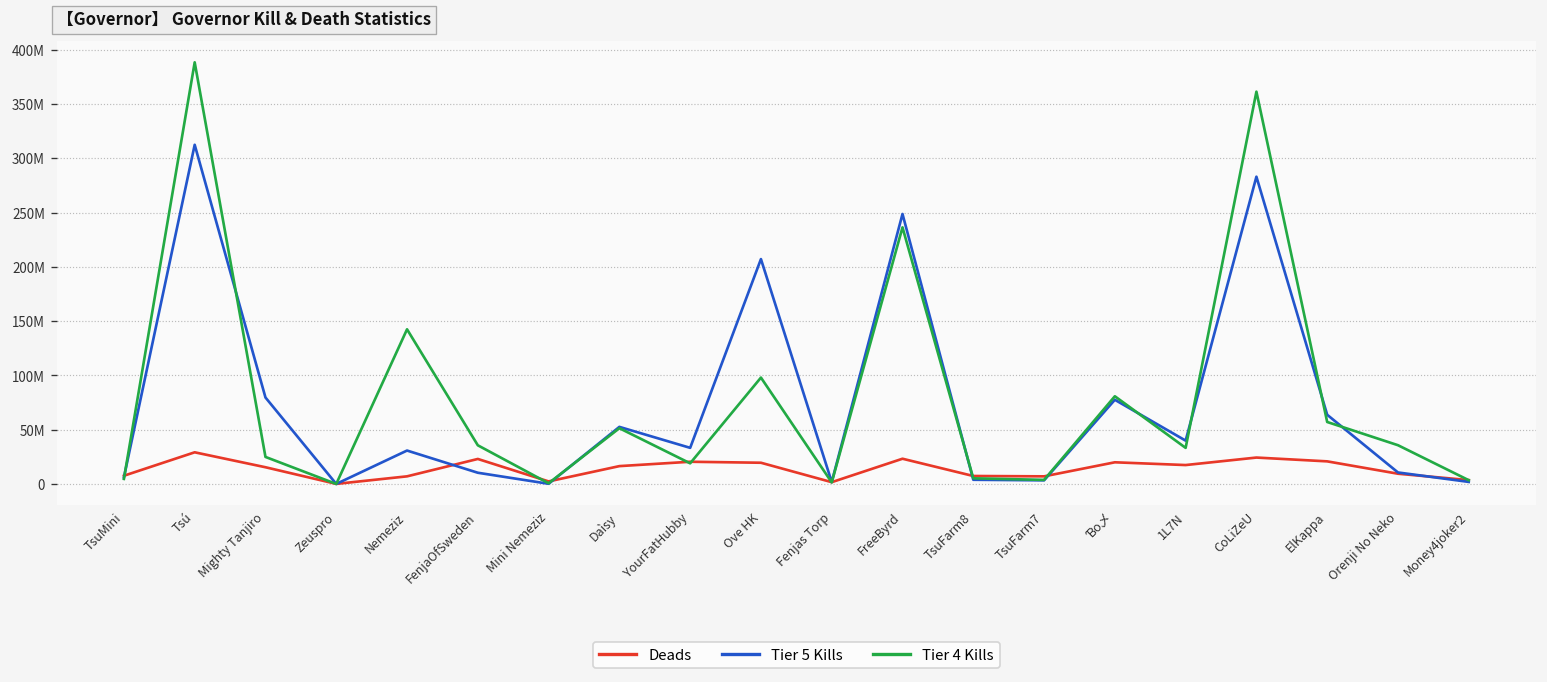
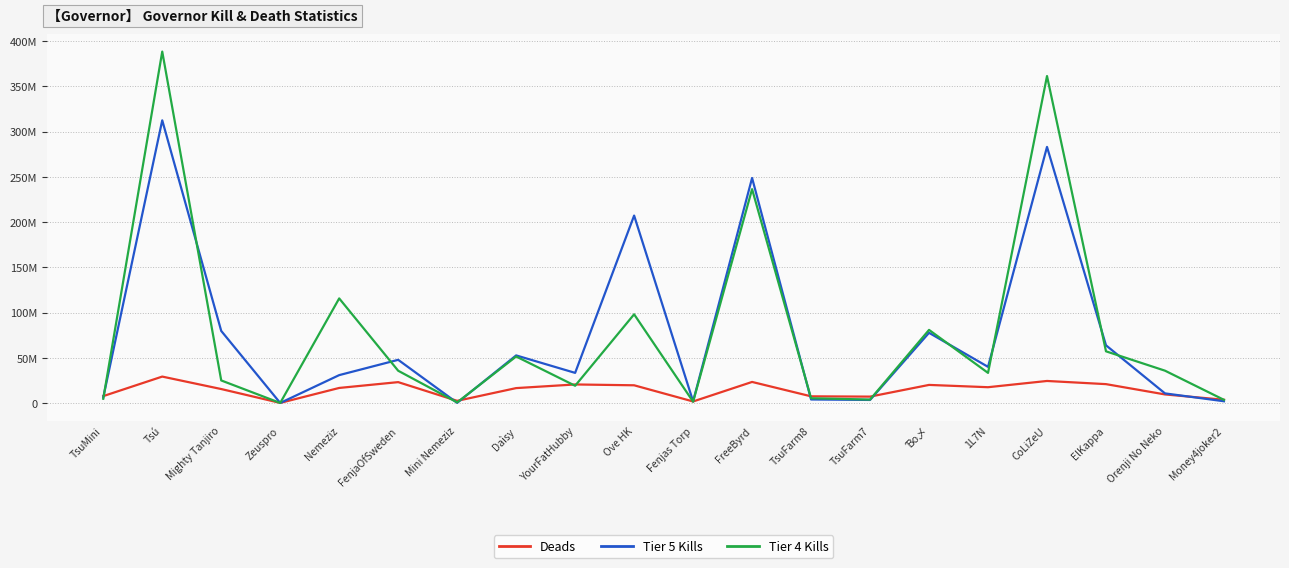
  {
    "Deads": {
      "Tsú": 30000000,
      "Mighty Tanjiro": 20000000,
-     "Nemeziz": 10000000,
+     "Nemeziz": 20000000,
      "FenjaOfSweden": 20000000,
      "Daìsy": 20000000,
      "Ove HK": 20000000,
      "FreeByrd": 20000000,
      "TsuFarm7": 10000000,
      "Ɓo乄": 20000000,
      "1L7N": 20000000,
      "CoLiZeU": 20000000,
      "ElKappa": 20000000
    },
    "Tier 5 Kills": {
      "Tsú": 310000000,
      "Mighty Tanjiro": 80000000,
      "Nemeziz": 30000000,
-     "FenjaOfSweden": 10000000,
+     "FenjaOfSweden": 50000000,
      "YourFatHubby": 30000000,
      "Ove HK": 210000000,
      "FreeByrd": 250000000,
      "Ɓo乄": 80000000,
      "1L7N": 40000000,
      "CoLiZeU": 280000000,
      "ElKappa": 60000000
    },
    "Tier 4 Kills": {
      "Tsú": 390000000,
      "Mighty Tanjiro": 20000000,
-     "Nemeziz": 140000000,
+     "Nemeziz": 120000000,
      "FenjaOfSweden": 40000000,
      "Ove HK": 100000000,
      "FreeByrd": 240000000,
      "Ɓo乄": 80000000,
      "1L7N": 30000000,
      "CoLiZeU": 360000000,
      "ElKappa": 60000000,
      "Orenji No Neko": 40000000
    }
  }
